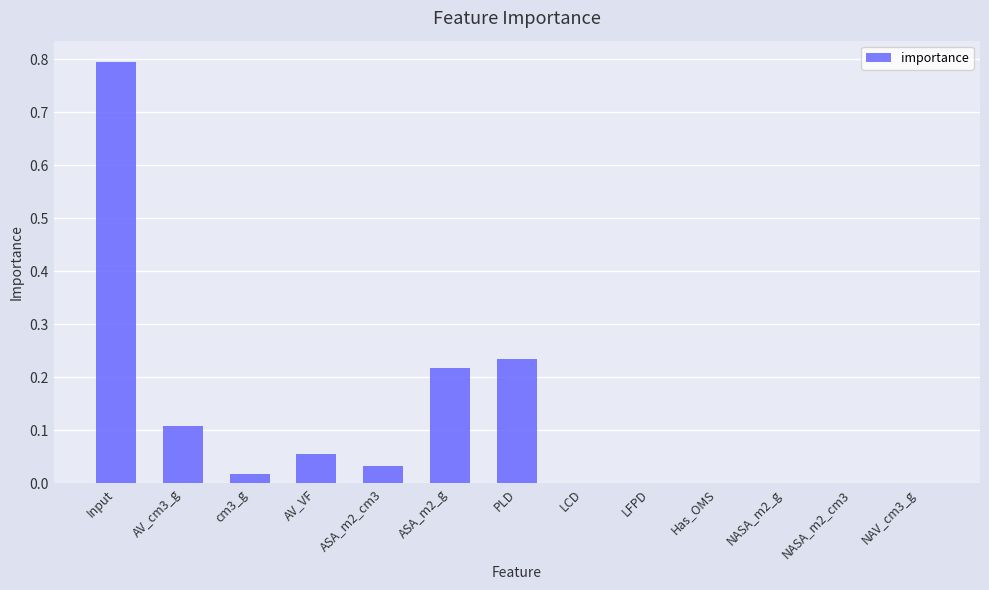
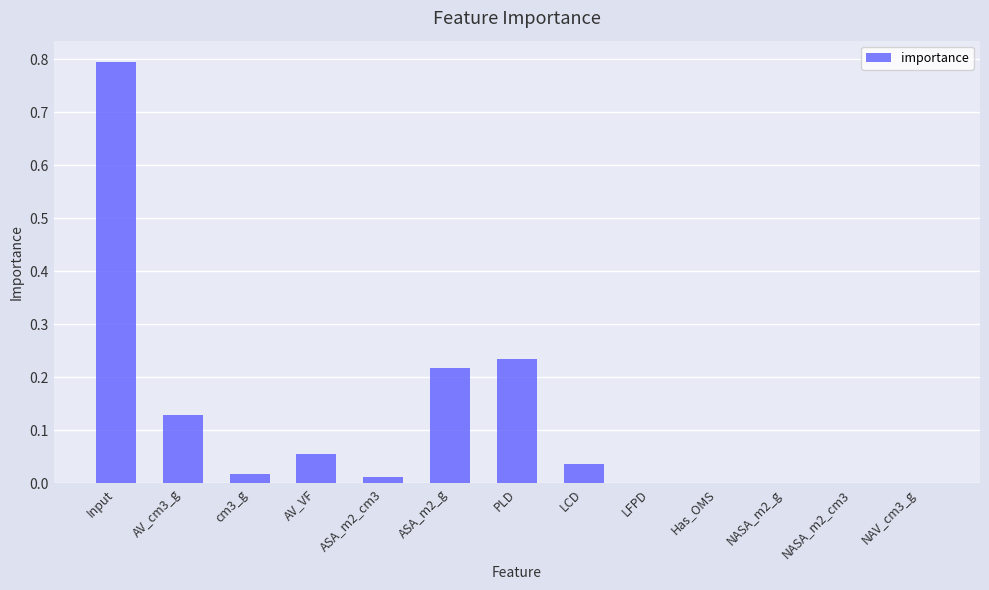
  {
    "Input": 0.79,
-   "AV_cm3_g": 0.11,
+   "AV_cm3_g": 0.13,
    "cm3_g": 0.02,
    "AV_VF": 0.06,
-   "ASA_m2_cm3": 0.03,
+   "ASA_m2_cm3": 0.01,
    "ASA_m2_g": 0.22,
    "PLD": 0.23,
-   "LCD": 0.00
+   "LCD": 0.04
  }
